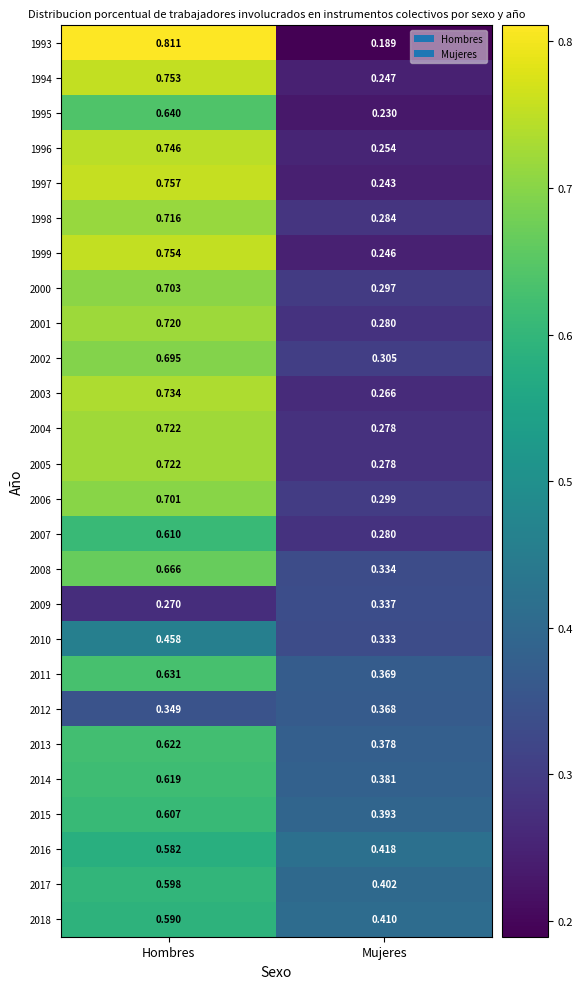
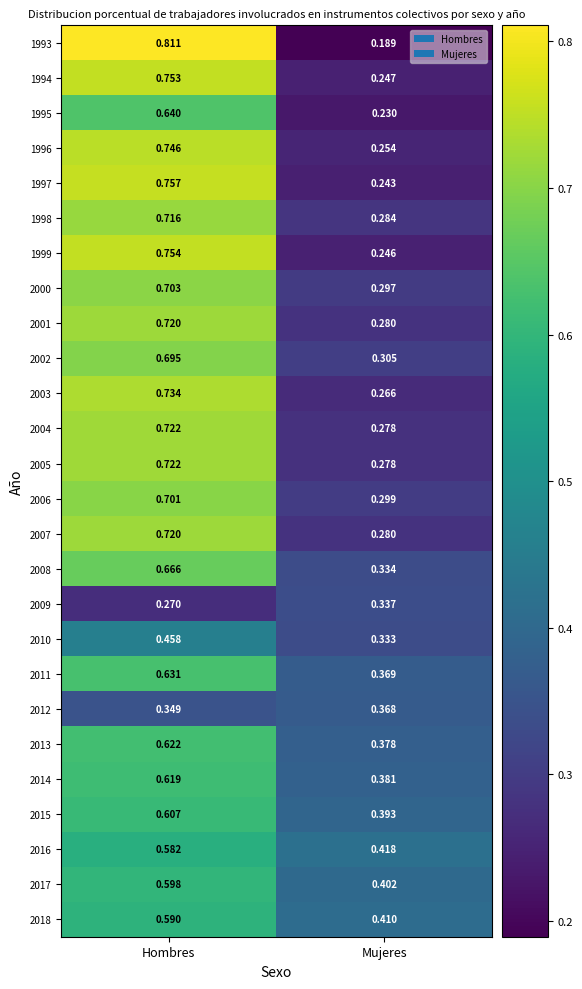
  {
    "1993": {
      "Hombres": 0.811,
      "Mujeres": 0.189
    },
    "1994": {
      "Hombres": 0.753,
      "Mujeres": 0.247
    },
    "1995": {
      "Hombres": 0.640,
      "Mujeres": 0.230
    },
    "1996": {
      "Hombres": 0.746,
      "Mujeres": 0.254
    },
    "1997": {
      "Hombres": 0.757,
      "Mujeres": 0.243
    },
    "1998": {
      "Hombres": 0.716,
      "Mujeres": 0.284
    },
    "1999": {
      "Hombres": 0.754,
      "Mujeres": 0.246
    },
    "2000": {
      "Hombres": 0.703,
      "Mujeres": 0.297
    },
    "2001": {
      "Hombres": 0.720,
      "Mujeres": 0.280
    },
    "2002": {
      "Hombres": 0.695,
      "Mujeres": 0.305
    },
    "2003": {
      "Hombres": 0.734,
      "Mujeres": 0.266
    },
    "2004": {
      "Hombres": 0.722,
      "Mujeres": 0.278
    },
    "2005": {
      "Hombres": 0.722,
      "Mujeres": 0.278
    },
    "2006": {
      "Hombres": 0.701,
      "Mujeres": 0.299
    },
    "2007": {
-     "Hombres": 0.610,
+     "Hombres": 0.720,
      "Mujeres": 0.280
    },
    "2008": {
      "Hombres": 0.666,
      "Mujeres": 0.334
    },
    "2009": {
      "Hombres": 0.270,
      "Mujeres": 0.337
    },
    "2010": {
      "Hombres": 0.458,
      "Mujeres": 0.333
    },
    "2011": {
      "Hombres": 0.631,
      "Mujeres": 0.369
    },
    "2012": {
      "Hombres": 0.349,
      "Mujeres": 0.368
    },
    "2013": {
      "Hombres": 0.622,
      "Mujeres": 0.378
    },
    "2014": {
      "Hombres": 0.619,
      "Mujeres": 0.381
    },
    "2015": {
      "Hombres": 0.607,
      "Mujeres": 0.393
    },
    "2016": {
      "Hombres": 0.582,
      "Mujeres": 0.418
    },
    "2017": {
      "Hombres": 0.598,
      "Mujeres": 0.402
    },
    "2018": {
      "Hombres": 0.590,
      "Mujeres": 0.410
    }
  }
